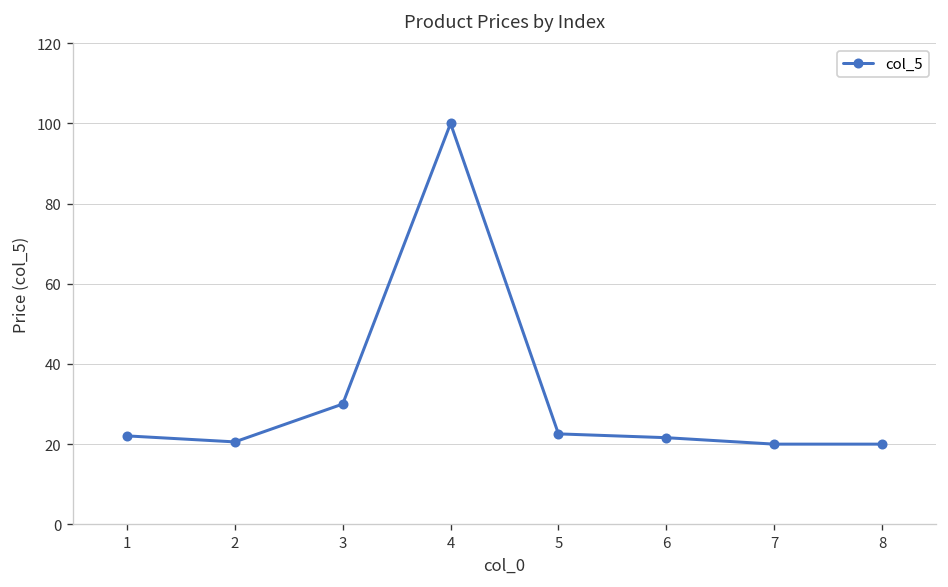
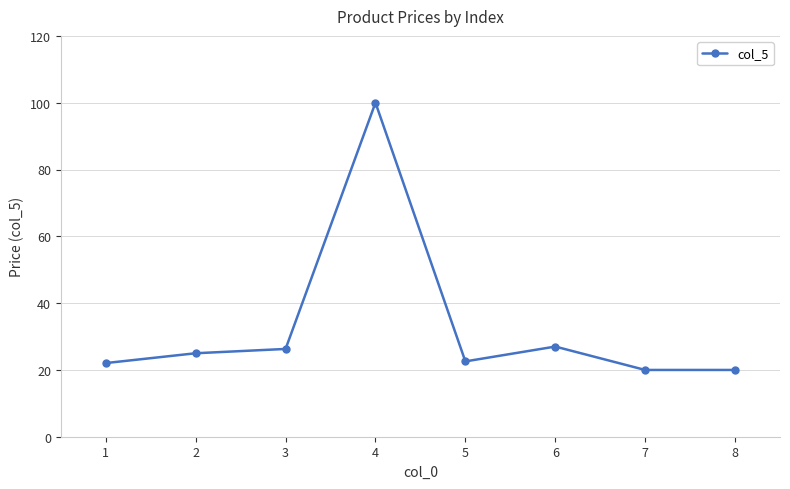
  {
    "1": 22,
-   "2": 21,
-   "3": 30,
+   "2": 25,
+   "3": 26,
    "4": 100,
    "5": 23,
-   "6": 22,
+   "6": 27,
    "7": 20,
    "8": 20
  }
